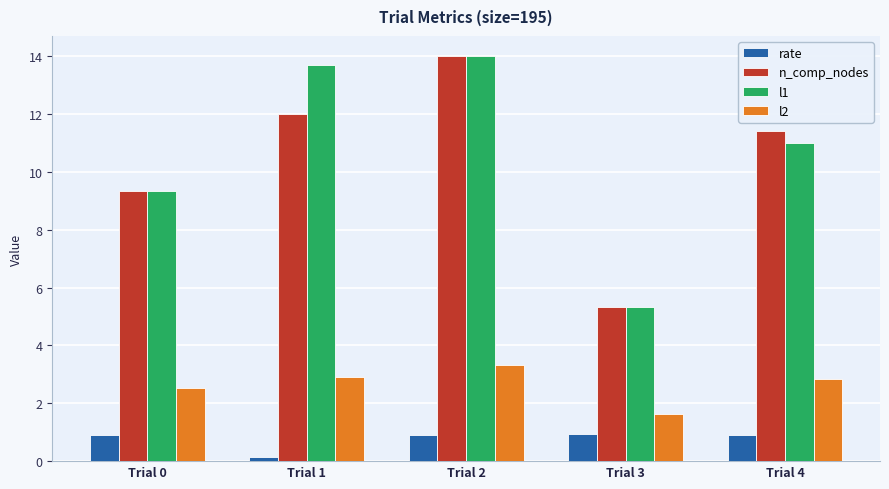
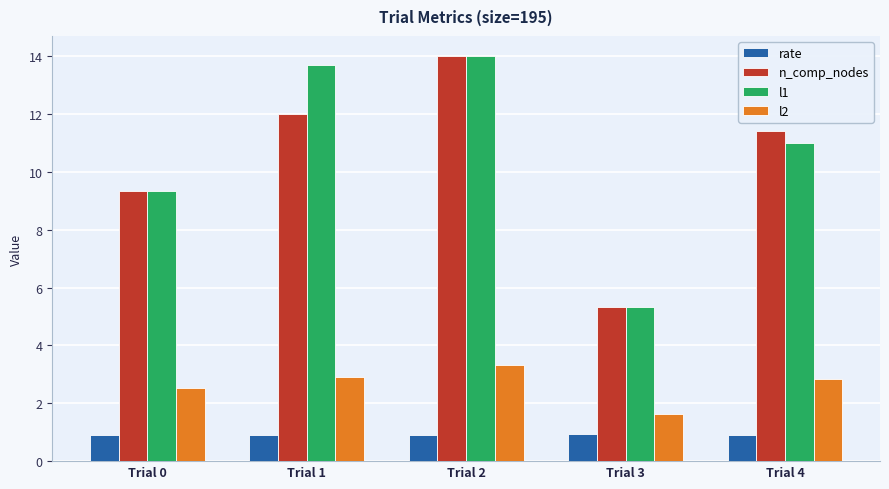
  {
    "rate": {
      "Trial 0": 0.9,
-     "Trial 1": 0.1,
+     "Trial 1": 0.9,
      "Trial 2": 0.9,
      "Trial 3": 0.9,
      "Trial 4": 0.9
    },
    "n_comp_nodes": {
      "Trial 0": 9.3,
      "Trial 1": 12.0,
      "Trial 2": 14.0,
      "Trial 3": 5.3,
      "Trial 4": 11.4
    },
    "l1": {
      "Trial 0": 9.3,
      "Trial 1": 13.7,
      "Trial 2": 14.0,
      "Trial 3": 5.3,
      "Trial 4": 11.0
    },
    "l2": {
      "Trial 0": 2.5,
      "Trial 1": 2.9,
      "Trial 2": 3.3,
      "Trial 3": 1.6,
      "Trial 4": 2.8
    }
  }
